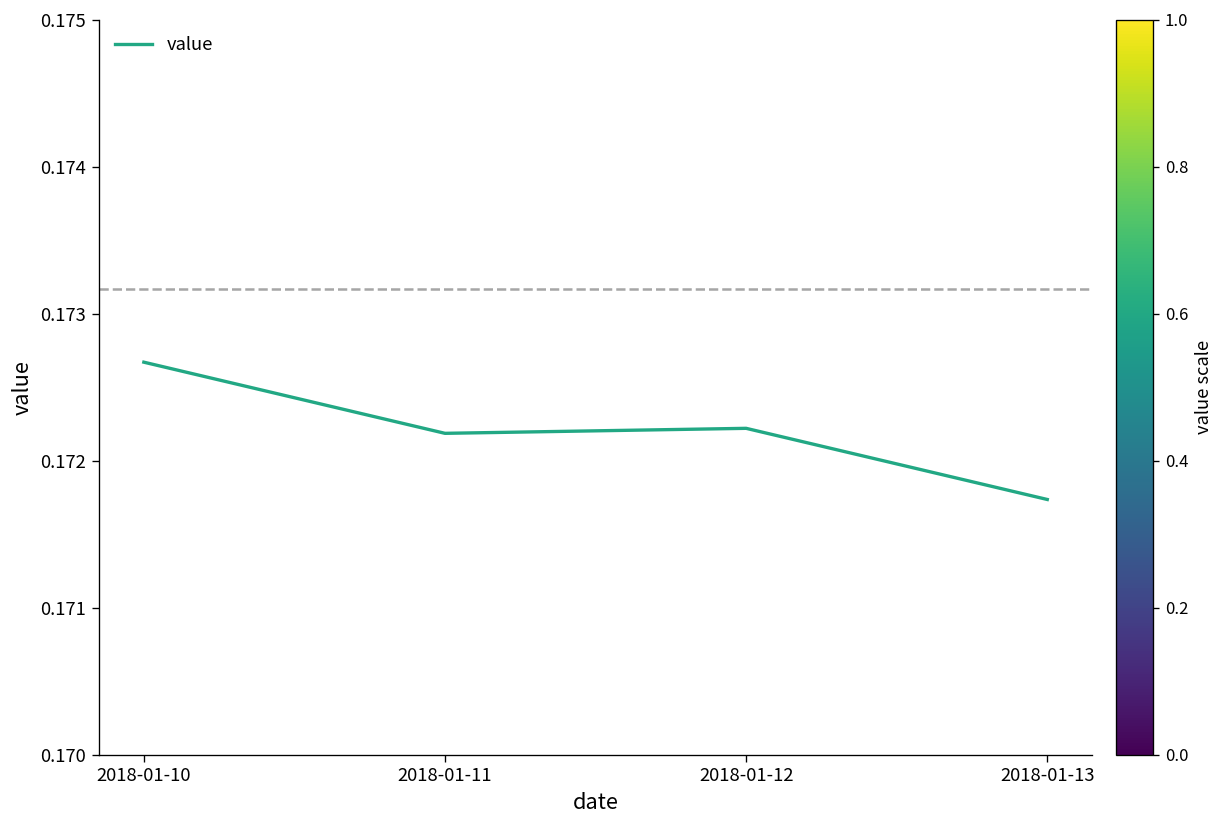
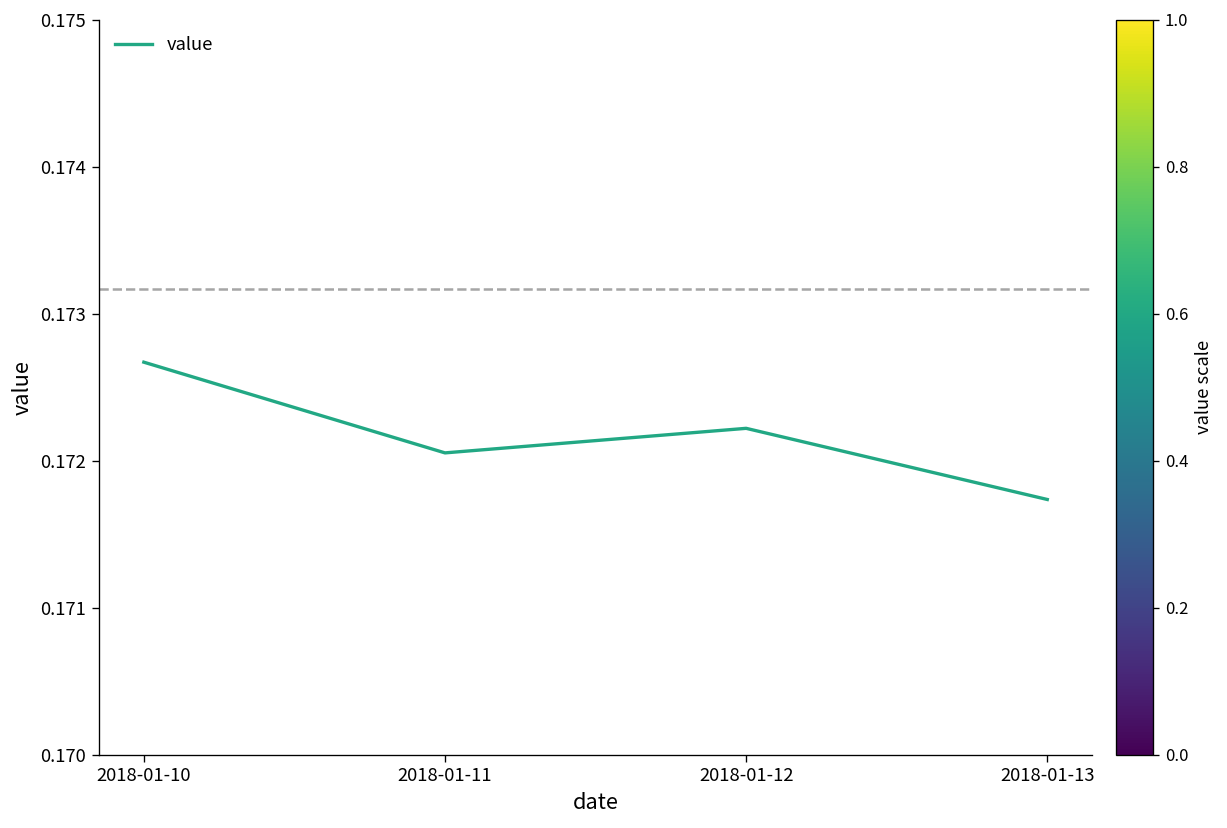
  {
    "2018-01-10": 0.17267,
-   "2018-01-11": 0.17219,
+   "2018-01-11": 0.17205,
    "2018-01-12": 0.17222,
    "2018-01-13": 0.17174
  }
